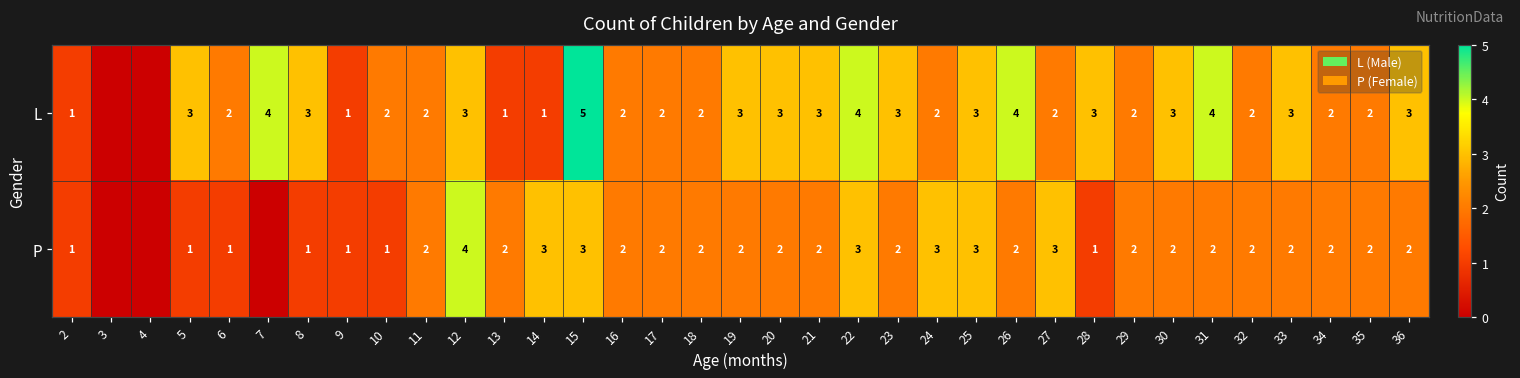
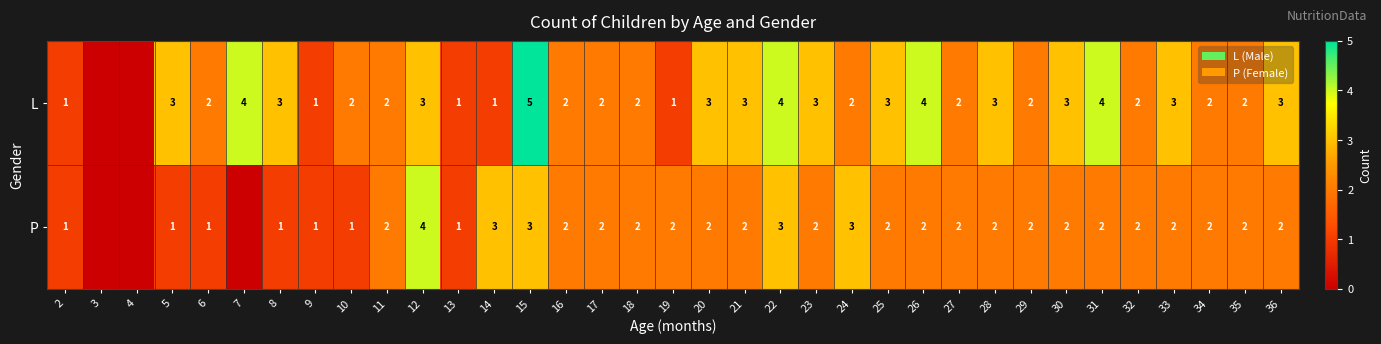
  {
    "L": {
      "2": 1,
      "5": 3,
      "6": 2,
      "7": 4,
      "8": 3,
      "9": 1,
      "10": 2,
      "11": 2,
      "12": 3,
      "13": 1,
      "14": 1,
      "15": 5,
      "16": 2,
      "17": 2,
      "18": 2,
-     "19": 3,
+     "19": 1,
      "20": 3,
      "21": 3,
      "22": 4,
      "23": 3,
      "24": 2,
      "25": 3,
      "26": 4,
      "27": 2,
      "28": 3,
      "29": 2,
      "30": 3,
      "31": 4,
      "32": 2,
      "33": 3,
      "34": 2,
      "35": 2,
      "36": 3
    },
    "P": {
      "2": 1,
      "5": 1,
      "6": 1,
      "8": 1,
      "9": 1,
      "10": 1,
      "11": 2,
      "12": 4,
-     "13": 2,
+     "13": 1,
      "14": 3,
      "15": 3,
      "16": 2,
      "17": 2,
      "18": 2,
      "19": 2,
      "20": 2,
      "21": 2,
      "22": 3,
      "23": 2,
      "24": 3,
-     "25": 3,
+     "25": 2,
      "26": 2,
-     "27": 3,
-     "28": 1,
+     "27": 2,
+     "28": 2,
      "29": 2,
      "30": 2,
      "31": 2,
      "32": 2,
      "33": 2,
      "34": 2,
      "35": 2,
      "36": 2
    }
  }
